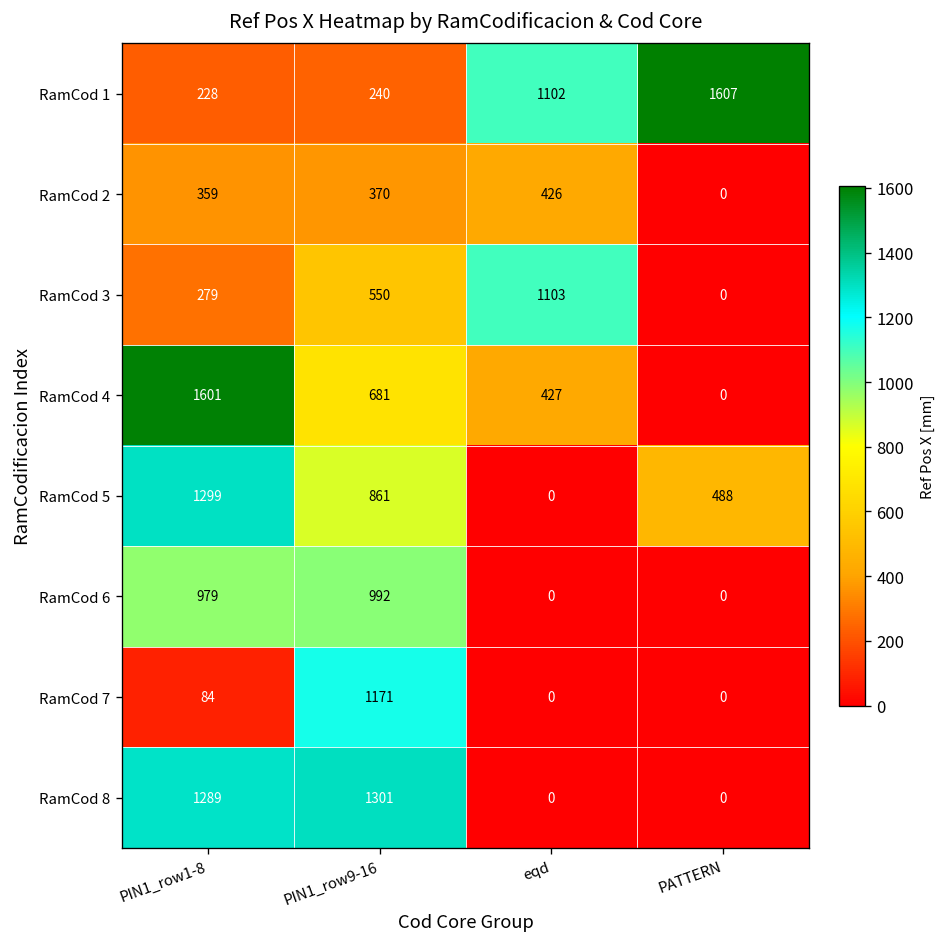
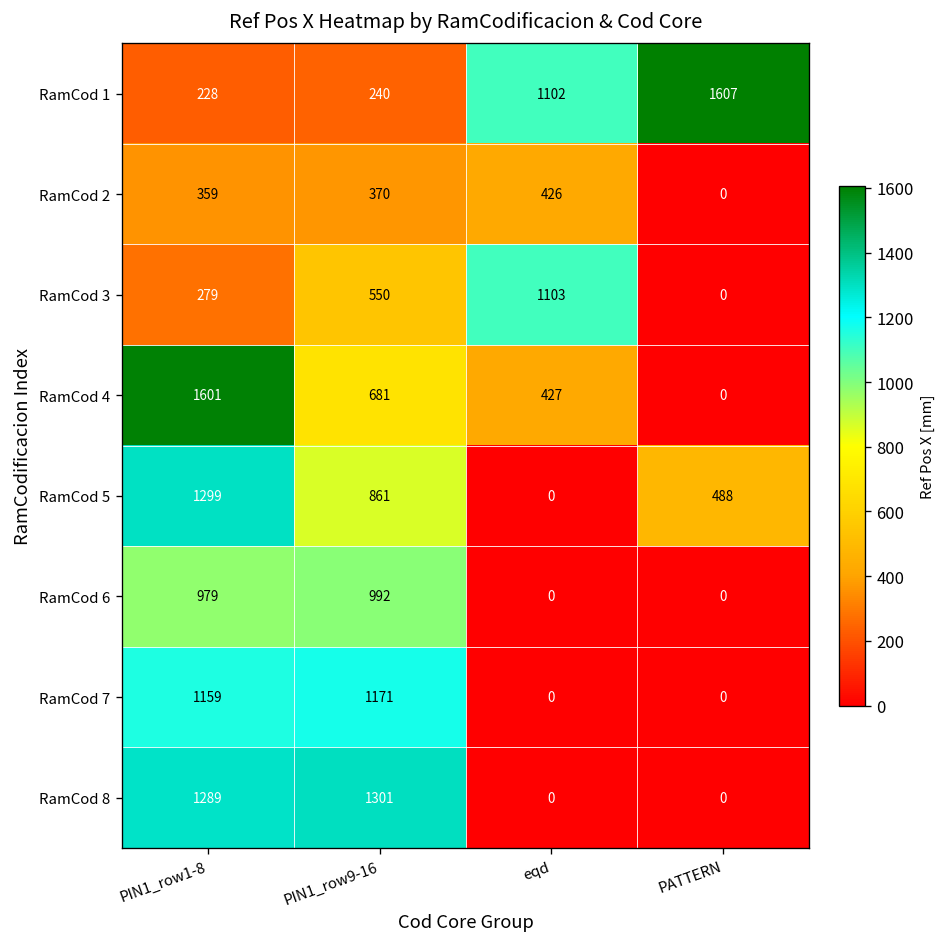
  {
    "RamCod 1": {
      "PIN1_row1-8": 228,
      "PIN1_row9-16": 240,
      "eqd": 1102,
      "PATTERN": 1607
    },
    "RamCod 2": {
      "PIN1_row1-8": 359,
      "PIN1_row9-16": 370,
      "eqd": 426,
      "PATTERN": 0
    },
    "RamCod 3": {
      "PIN1_row1-8": 279,
      "PIN1_row9-16": 550,
      "eqd": 1103,
      "PATTERN": 0
    },
    "RamCod 4": {
      "PIN1_row1-8": 1601,
      "PIN1_row9-16": 681,
      "eqd": 427,
      "PATTERN": 0
    },
    "RamCod 5": {
      "PIN1_row1-8": 1299,
      "PIN1_row9-16": 861,
      "eqd": 0,
      "PATTERN": 488
    },
    "RamCod 6": {
      "PIN1_row1-8": 979,
      "PIN1_row9-16": 992,
      "eqd": 0,
      "PATTERN": 0
    },
    "RamCod 7": {
-     "PIN1_row1-8": 84,
+     "PIN1_row1-8": 1159,
      "PIN1_row9-16": 1171,
      "eqd": 0,
      "PATTERN": 0
    },
    "RamCod 8": {
      "PIN1_row1-8": 1289,
      "PIN1_row9-16": 1301,
      "eqd": 0,
      "PATTERN": 0
    }
  }
